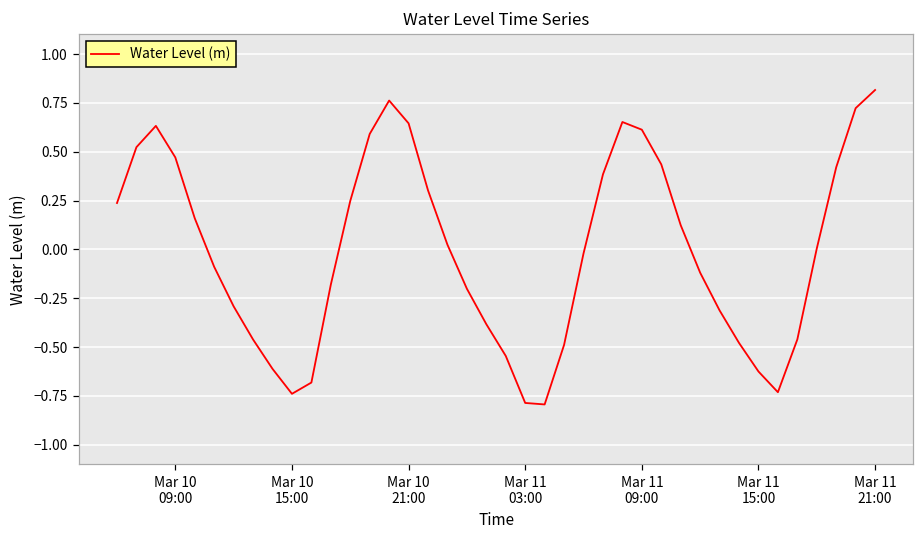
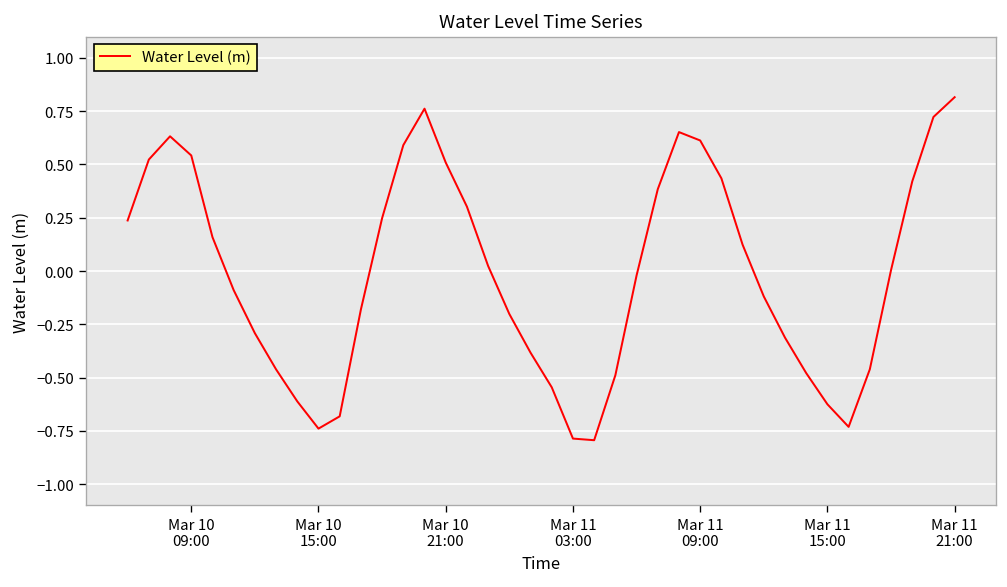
  {
-   "Mar 10 09:00": 0.47,
+   "Mar 10 09:00": 0.54,
    "Mar 10 15:00": -0.74,
-   "Mar 10 21:00": 0.65,
+   "Mar 10 21:00": 0.51,
    "Mar 11 03:00": -0.79,
    "Mar 11 09:00": 0.61,
    "Mar 11 15:00": -0.63,
    "Mar 11 21:00": 0.82
  }
